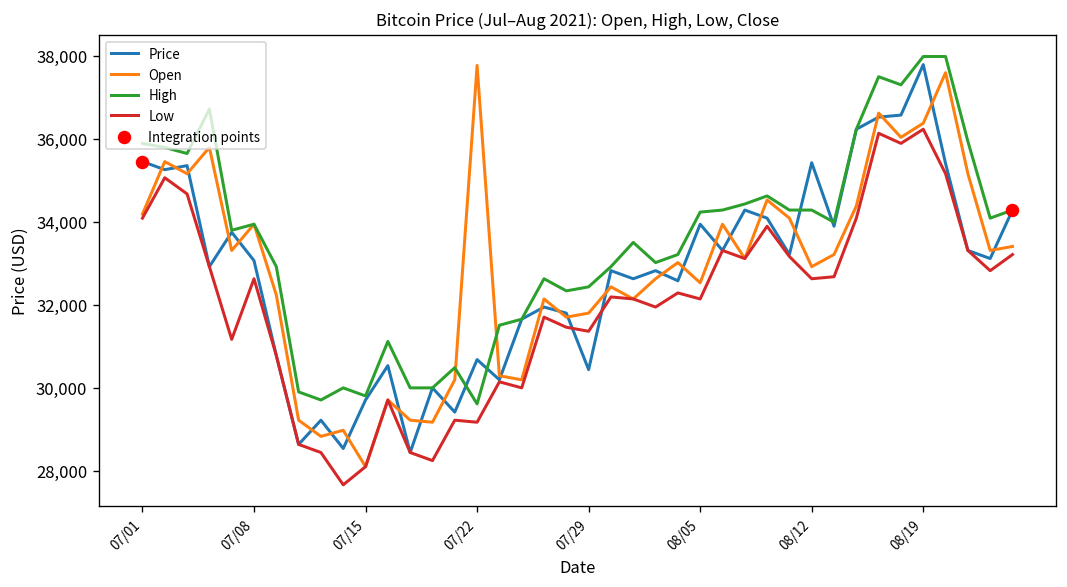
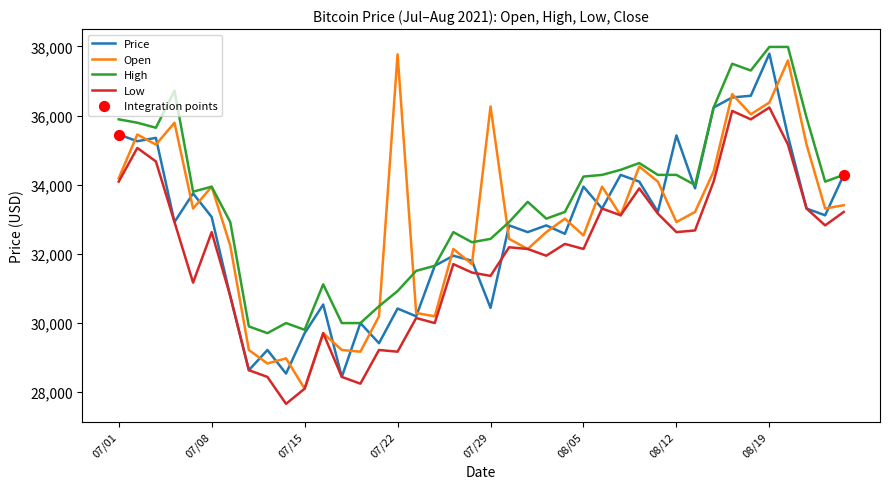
  {
    "Price": {
      "07/08": "33,100",
      "07/15": "29,700",
-     "07/22": "30,700",
+     "07/22": "30,400",
      "07/29": "30,400",
      "08/05": "33,900",
      "08/12": "35,400",
      "08/19": "37,800"
    },
    "Open": {
      "07/01": "34,200",
      "07/22": "37,800",
-     "07/29": "31,800",
+     "07/29": "36,300",
      "08/05": "32,500",
      "08/12": "32,900",
      "08/19": "36,400"
    },
    "High": {
      "07/01": "35,900",
      "07/15": "29,800",
-     "07/22": "29,600",
+     "07/22": "30,900",
      "07/29": "32,400",
      "08/05": "34,200",
      "08/12": "34,300",
      "08/19": "38,000"
    },
    "Low": {
      "07/01": "34,100",
      "07/08": "32,600",
      "07/22": "29,200",
      "07/29": "31,400",
      "08/05": "32,100",
      "08/12": "32,600",
      "08/19": "36,200"
    }
  }
